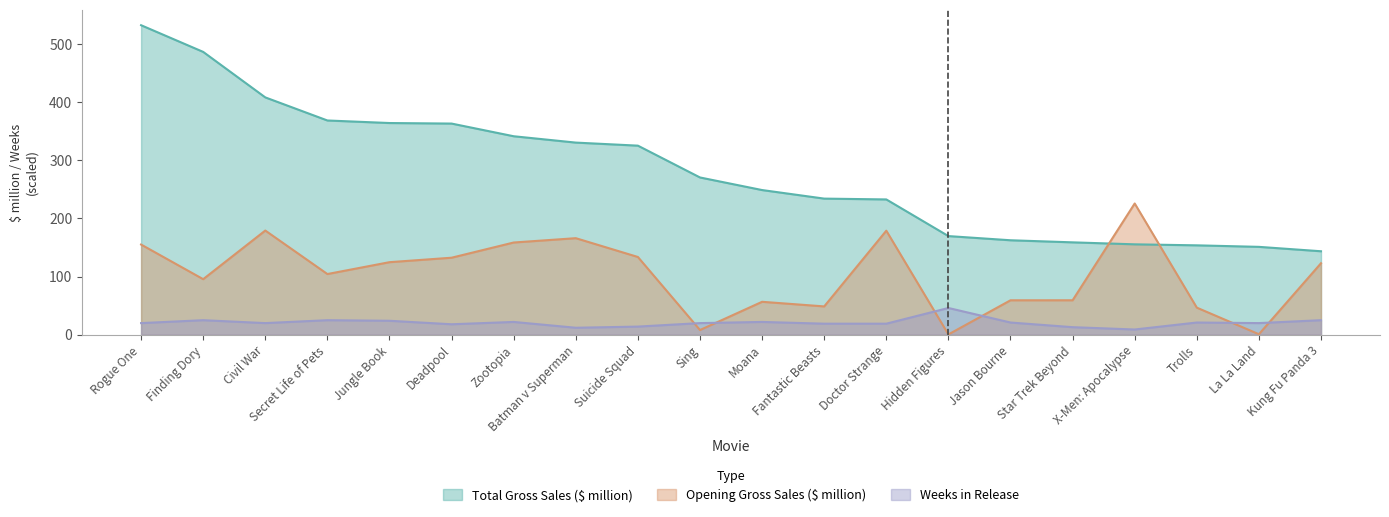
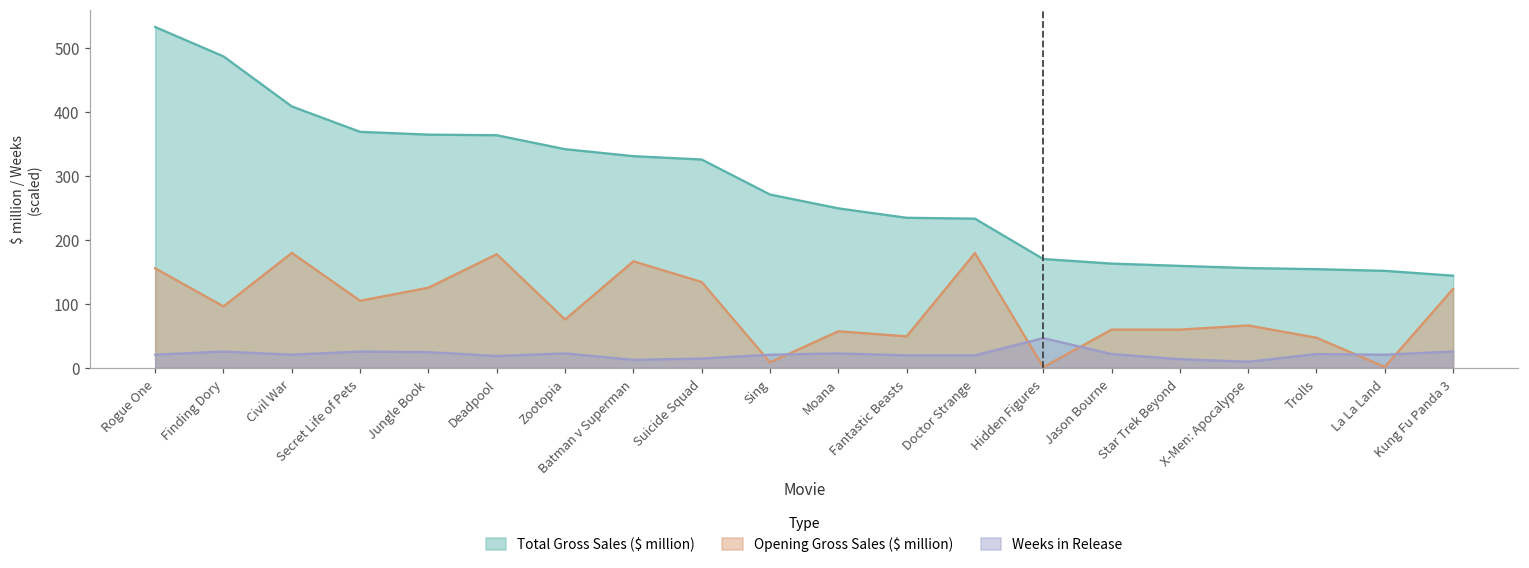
  {
    "Opening Gross Sales ($ million)": {
      "Rogue One": 160,
      "Finding Dory": 100,
      "Civil War": 180,
      "Secret Life of Pets": 100,
      "Jungle Book": 120,
-     "Deadpool": 130,
-     "Zootopia": 160,
+     "Deadpool": 180,
+     "Zootopia": 80,
      "Batman v Superman": 170,
      "Suicide Squad": 130,
      "Sing": 10,
      "Moana": 60,
      "Fantastic Beasts": 50,
      "Doctor Strange": 180,
      "Hidden Figures": 0,
      "Jason Bourne": 60,
      "Star Trek Beyond": 60,
-     "X-Men: Apocalypse": 230,
+     "X-Men: Apocalypse": 70,
      "Trolls": 50,
      "La La Land": 0,
      "Kung Fu Panda 3": 120
    }
  }
